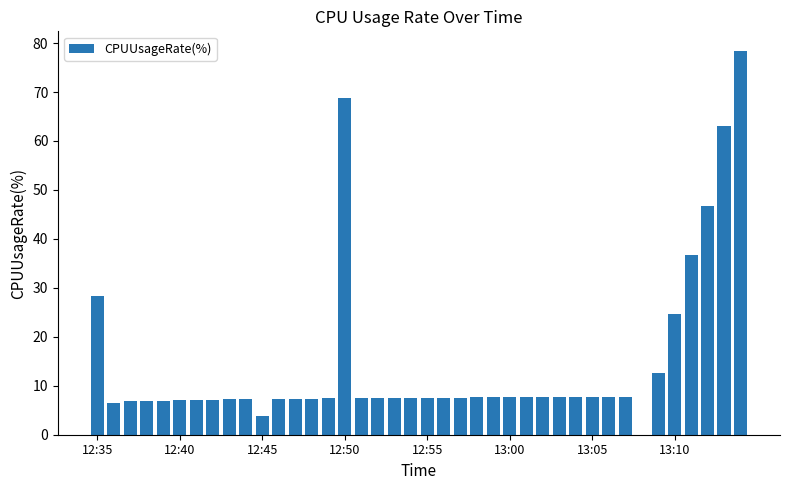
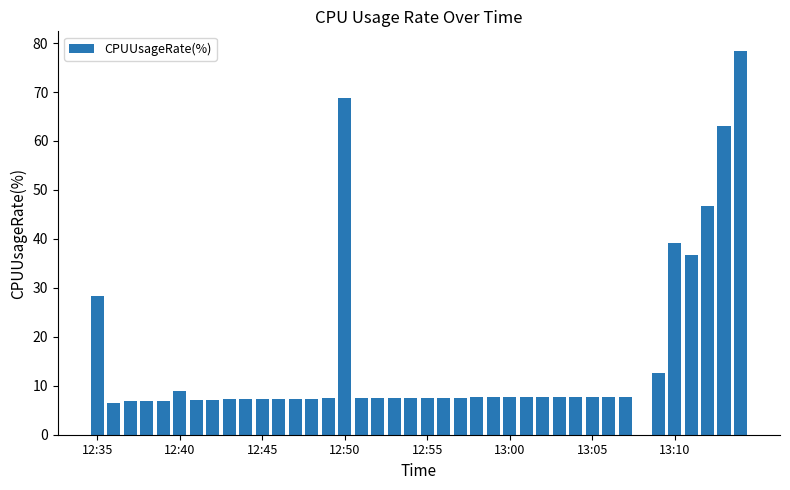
  {
    "12:35": 28,
-   "12:40": 7,
-   "12:45": 4,
+   "12:40": 9,
+   "12:45": 7,
    "12:50": 69,
    "12:55": 7,
    "13:00": 8,
    "13:05": 8,
-   "13:10": 25
+   "13:10": 39
  }
